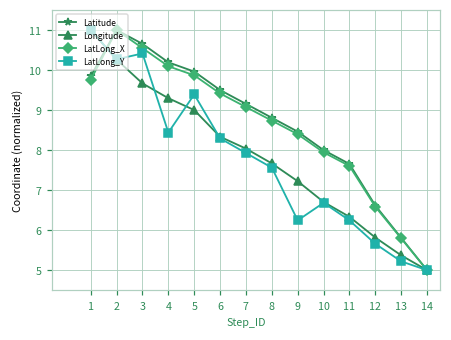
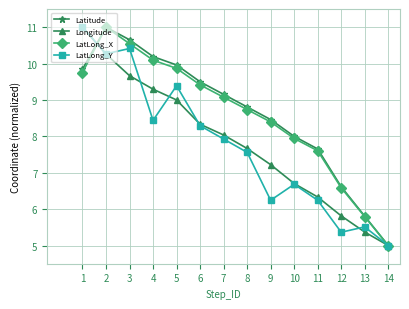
  {
    "LatLong_Y": {
      "3": 10.4,
      "4": 8.4,
      "5": 9.4,
      "7": 7.9,
      "8": 7.6,
      "9": 6.2,
      "11": 6.2,
-     "12": 5.7,
-     "13": 5.2
+     "12": 5.4,
+     "13": 5.5
    }
  }
